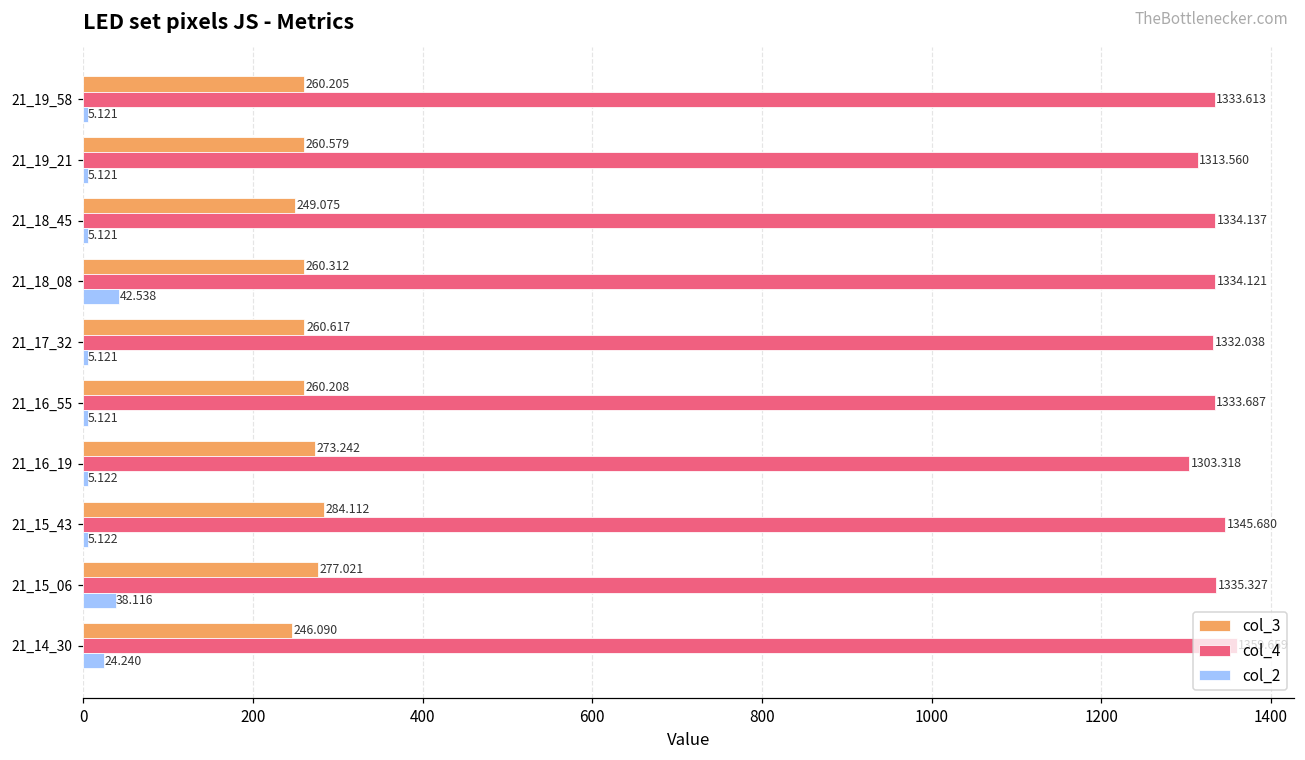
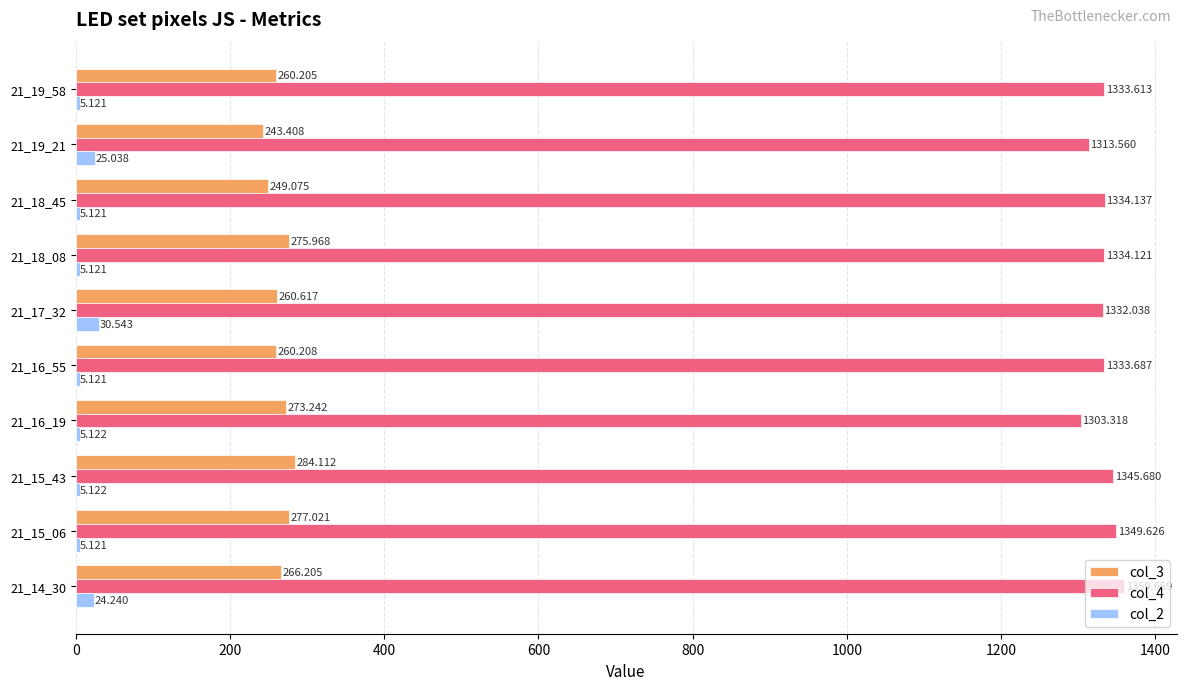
  {
    "col_3": {
      "21_19_58": 260.205,
-     "21_19_21": 260.579,
+     "21_19_21": 243.408,
      "21_18_45": 249.075,
-     "21_18_08": 260.312,
+     "21_18_08": 275.968,
      "21_17_32": 260.617,
      "21_16_55": 260.208,
      "21_16_19": 273.242,
      "21_15_43": 284.112,
      "21_15_06": 277.021,
-     "21_14_30": 246.090
+     "21_14_30": 266.205
    },
    "col_4": {
      "21_19_58": 1333.613,
      "21_19_21": 1313.560,
      "21_18_45": 1334.137,
      "21_18_08": 1334.121,
      "21_17_32": 1332.038,
      "21_16_55": 1333.687,
      "21_16_19": 1303.318,
      "21_15_43": 1345.680,
-     "21_15_06": 1335.327
+     "21_15_06": 1349.626
    },
    "col_2": {
      "21_19_58": 5.121,
-     "21_19_21": 5.121,
+     "21_19_21": 25.038,
      "21_18_45": 5.121,
-     "21_18_08": 42.538,
-     "21_17_32": 5.121,
+     "21_18_08": 5.121,
+     "21_17_32": 30.543,
      "21_16_55": 5.121,
      "21_16_19": 5.122,
      "21_15_43": 5.122,
-     "21_15_06": 38.116,
+     "21_15_06": 5.121,
      "21_14_30": 24.240
    }
  }
